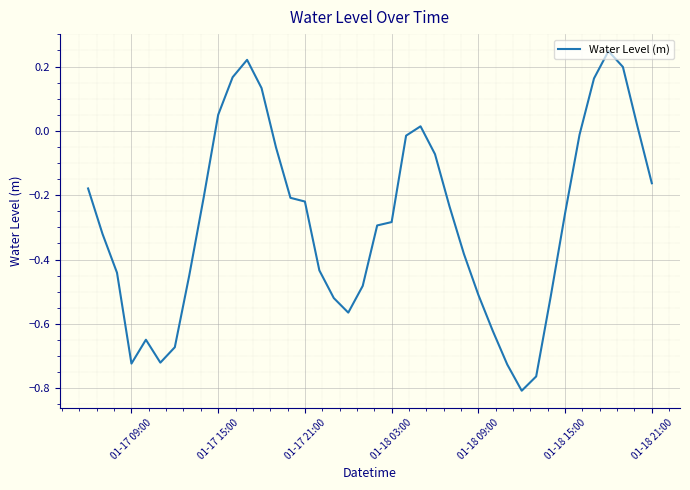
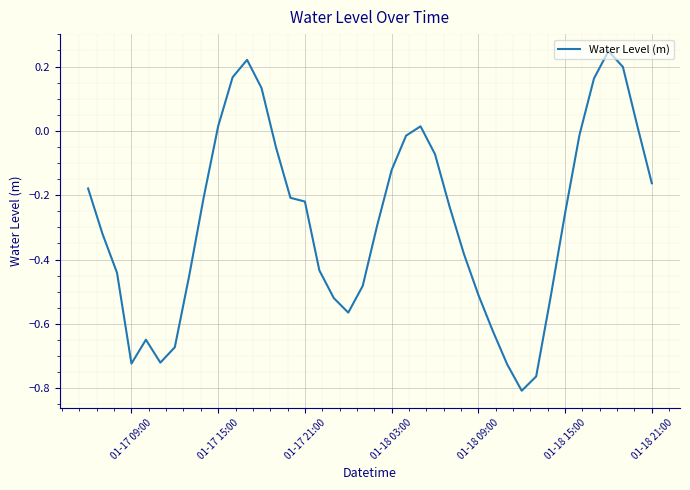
  {
    "01-17 09:00": -0.72,
-   "01-17 15:00": 0.05,
+   "01-17 15:00": 0.01,
    "01-17 21:00": -0.22,
-   "01-18 03:00": -0.28,
+   "01-18 03:00": -0.12,
    "01-18 09:00": -0.51,
    "01-18 15:00": -0.26,
    "01-18 21:00": -0.16
  }
